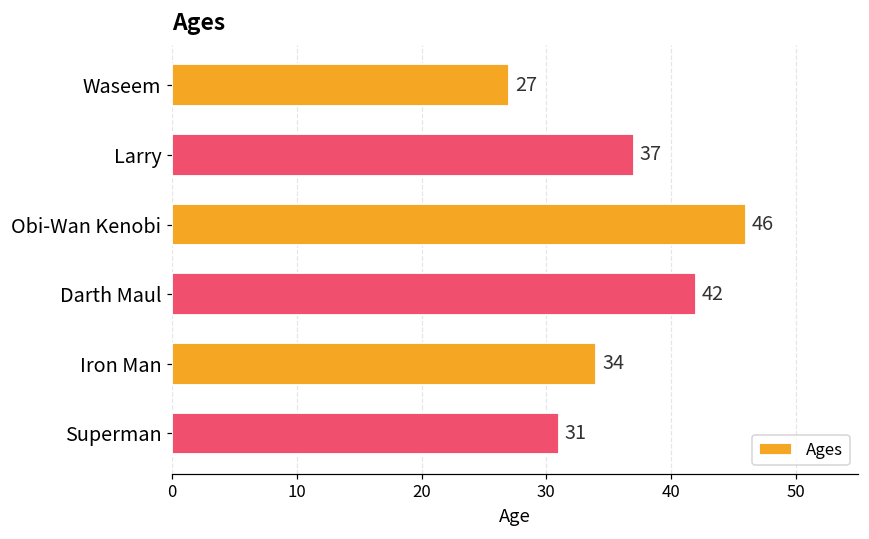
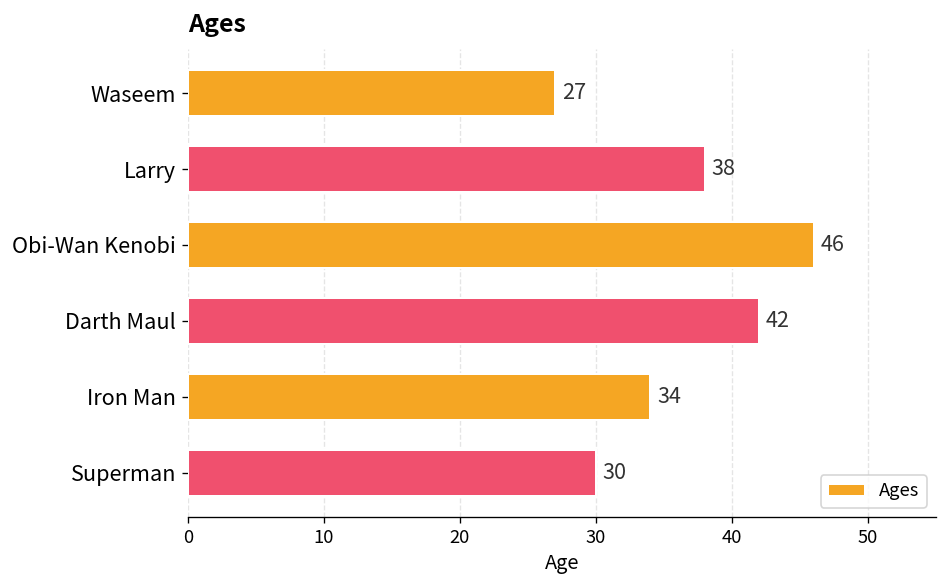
  {
    "Waseem": 27,
-   "Larry": 37,
+   "Larry": 38,
    "Obi-Wan Kenobi": 46,
    "Darth Maul": 42,
    "Iron Man": 34,
-   "Superman": 31
+   "Superman": 30
  }
